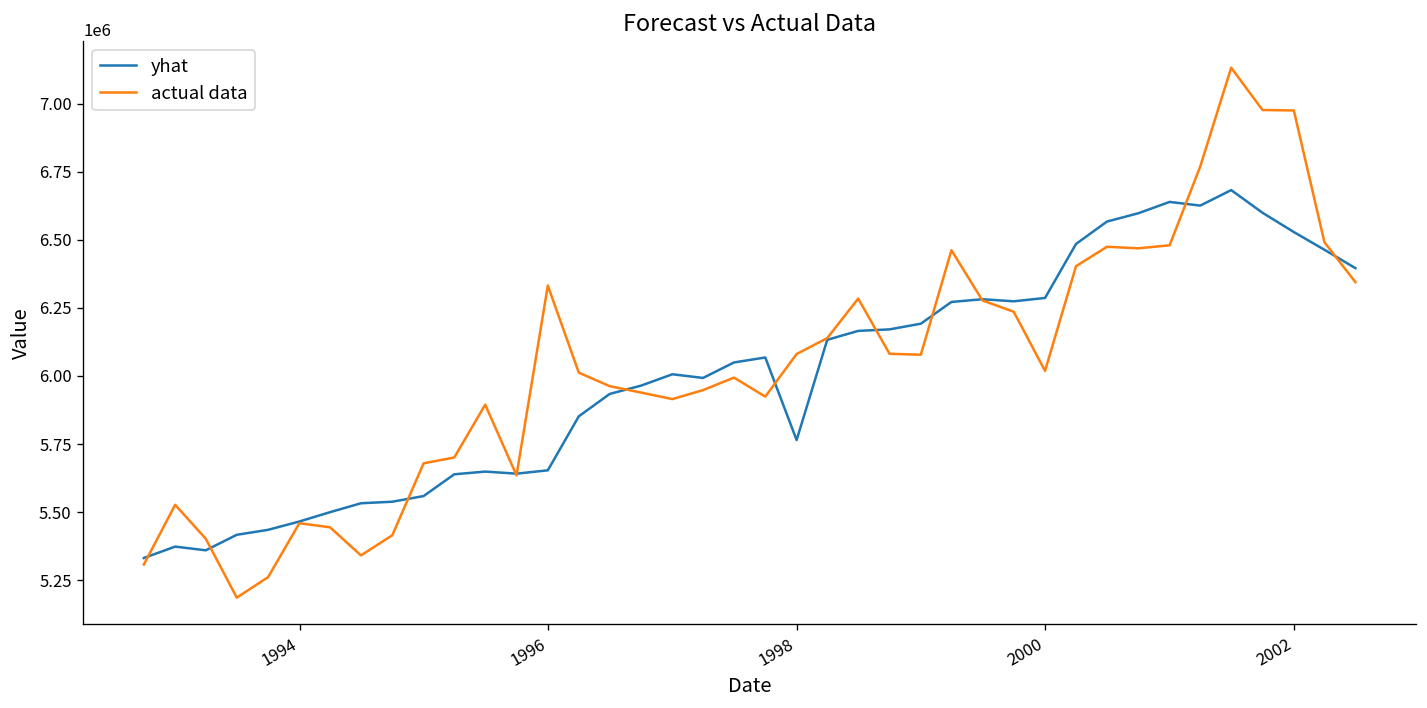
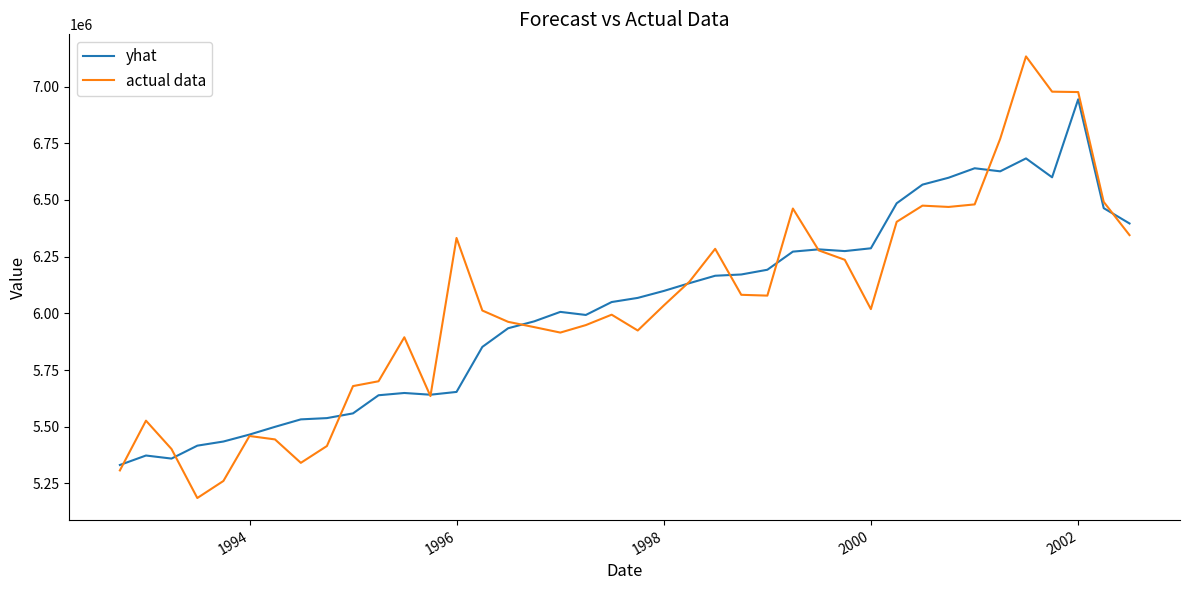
  {
    "yhat": {
      "1996": 5650000,
-     "1998": 5760000,
+     "1998": 6100000,
      "2000": 6290000,
-     "2002": 6530000
+     "2002": 6940000
    },
    "actual data": {
      "1996": 6330000,
-     "1998": 6080000,
+     "1998": 6030000,
      "2000": 6020000,
      "2002": 6980000
    }
  }
